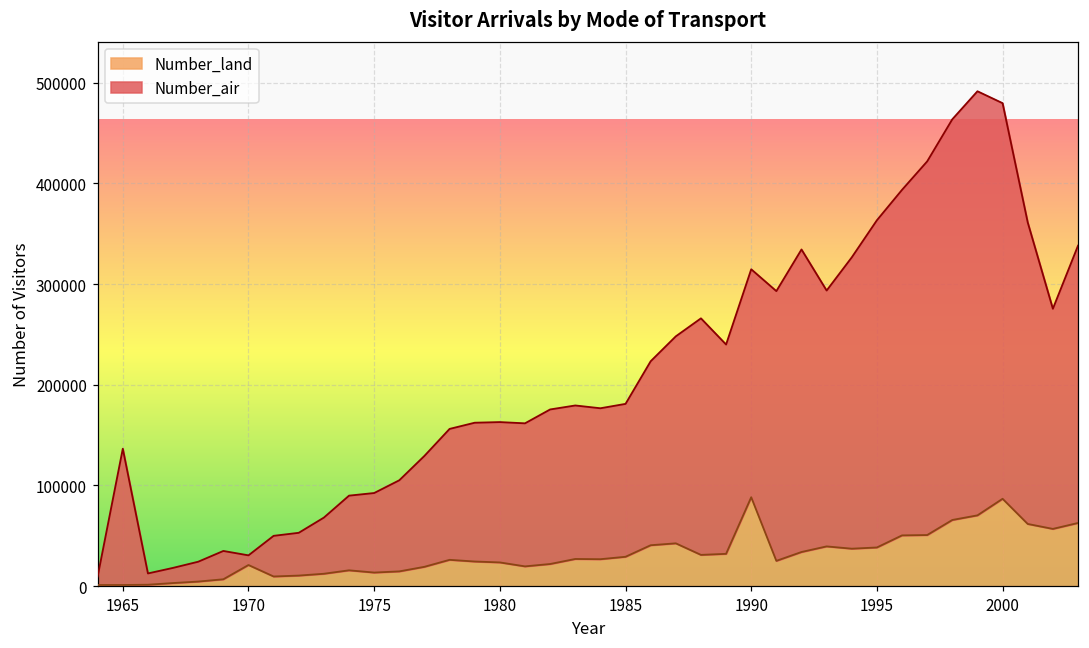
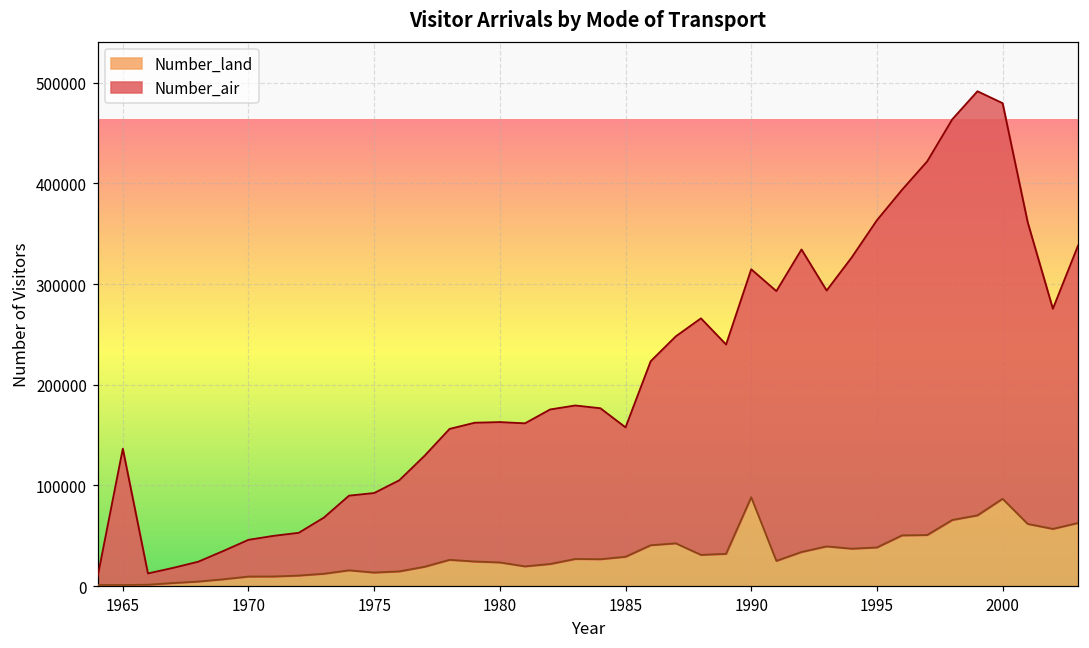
  {
    "Number_land": {
      "1965": 0,
-     "1970": 20000,
+     "1970": 10000,
      "1975": 10000,
      "1980": 20000,
      "1985": 30000,
      "1990": 90000,
      "1995": 40000,
      "2000": 90000
    },
    "Number_air": {
      "1965": 140000,
-     "1970": 10000,
+     "1970": 40000,
      "1975": 80000,
      "1980": 140000,
-     "1985": 150000,
+     "1985": 130000,
      "1990": 230000,
      "1995": 330000,
      "2000": 390000
    }
  }
